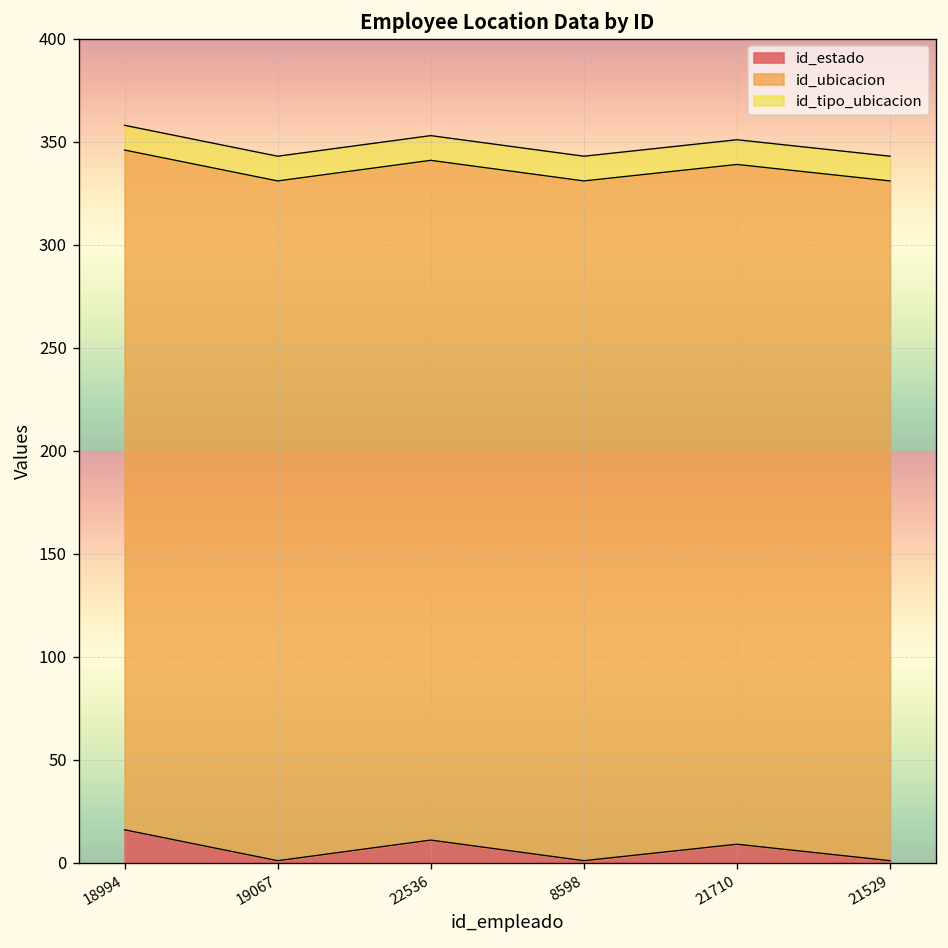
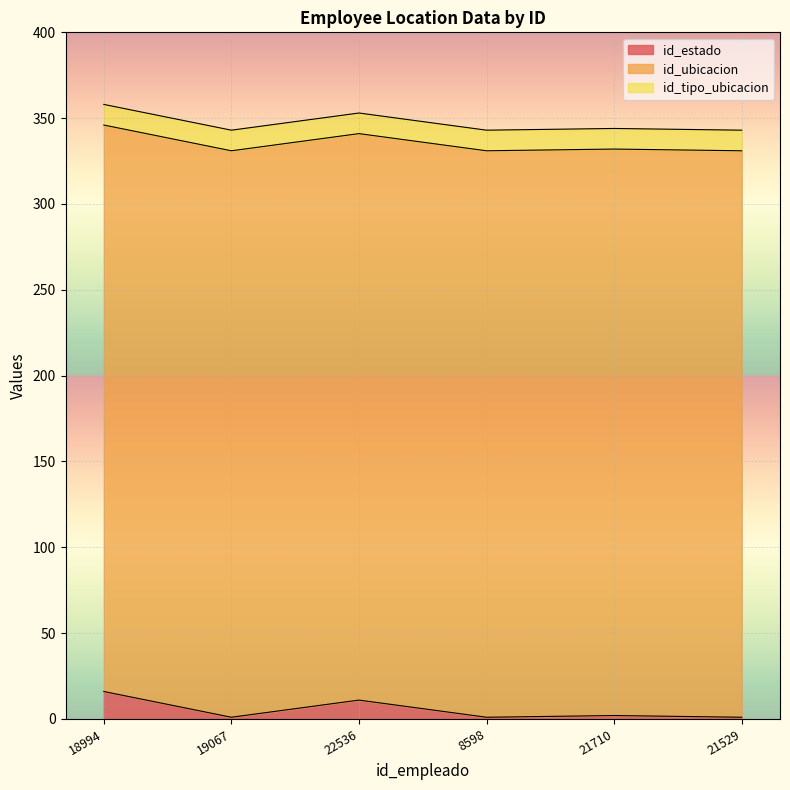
  {
    "id_estado": {
      "18994": 16,
      "19067": 1,
      "22536": 11,
      "8598": 1,
-     "21710": 9,
+     "21710": 2,
      "21529": 1
    },
    "id_ubicacion": {
      "18994": 330,
      "19067": 330,
      "22536": 330,
      "8598": 330,
      "21710": 330,
      "21529": 330
    },
    "id_tipo_ubicacion": {
      "18994": 12,
      "19067": 12,
      "22536": 12,
      "8598": 12,
      "21710": 12,
      "21529": 12
    }
  }
